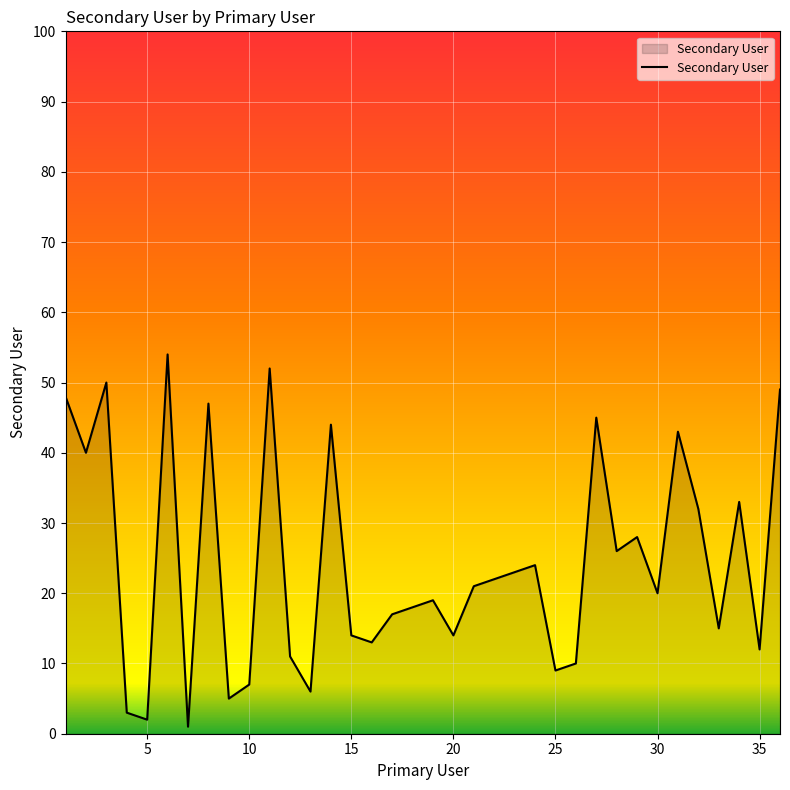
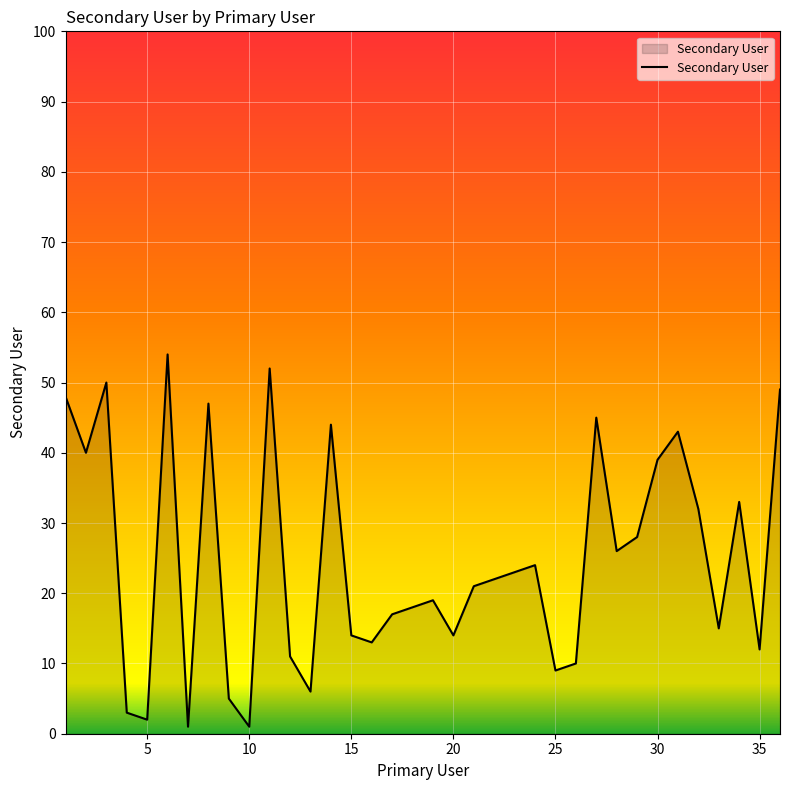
  {
    "5": 2,
-   "10": 7,
+   "10": 1,
    "15": 14,
    "20": 14,
    "25": 9,
-   "30": 20,
+   "30": 39,
    "35": 12
  }
